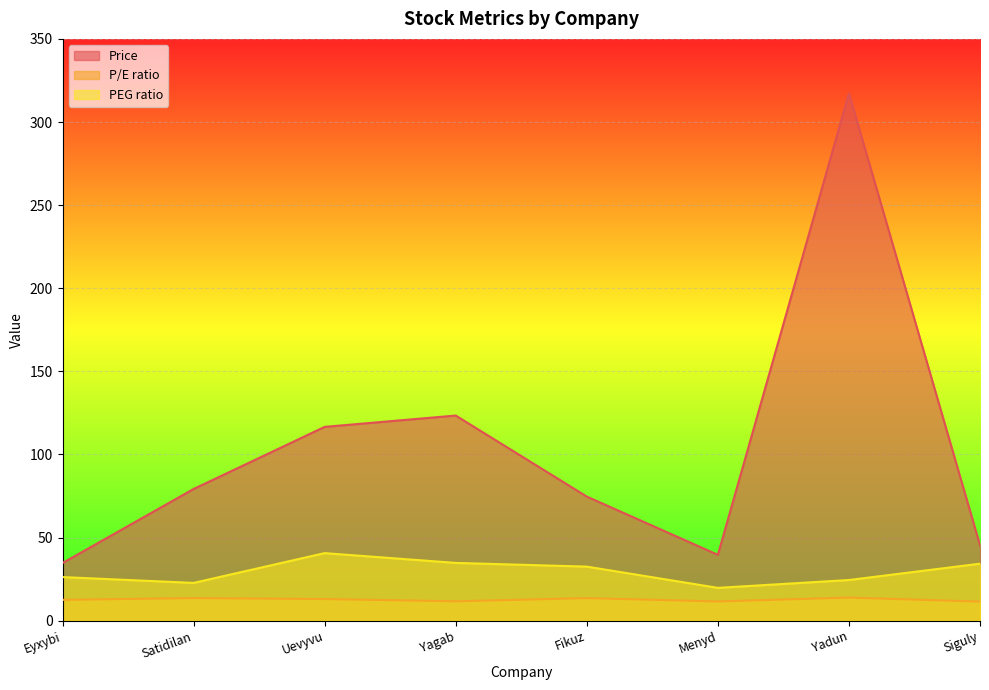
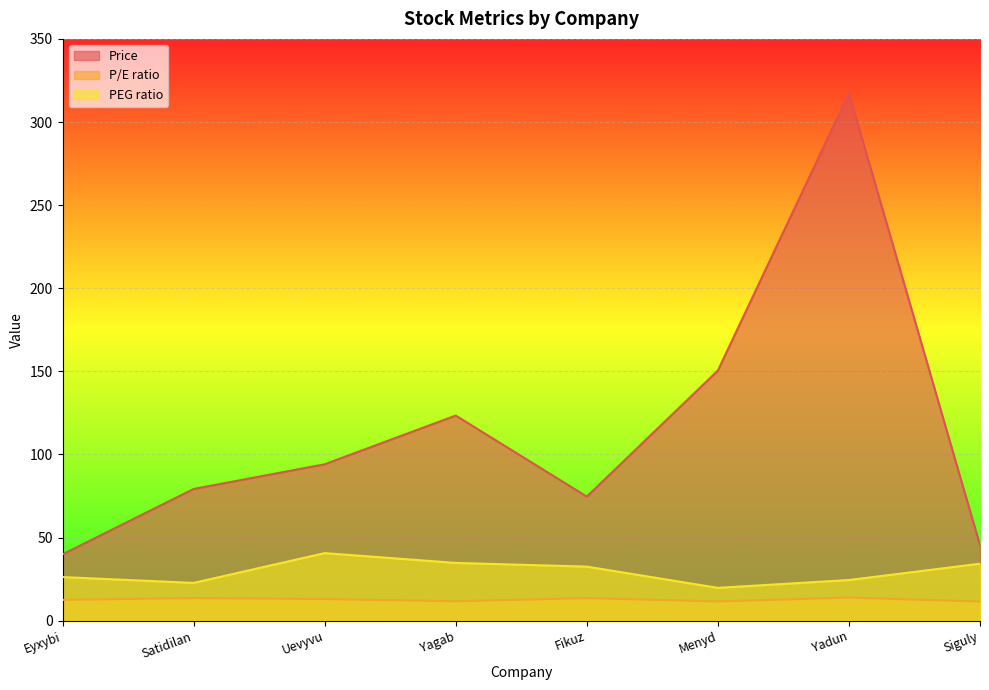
  {
    "Price": {
-     "Eyxybi": 35,
+     "Eyxybi": 40,
      "Satidilan": 79,
-     "Uevyvu": 117,
+     "Uevyvu": 94,
      "Yagab": 123,
      "Fikuz": 75,
-     "Menyd": 40,
+     "Menyd": 150,
      "Yadun": 317,
      "Siguly": 45
    }
  }
